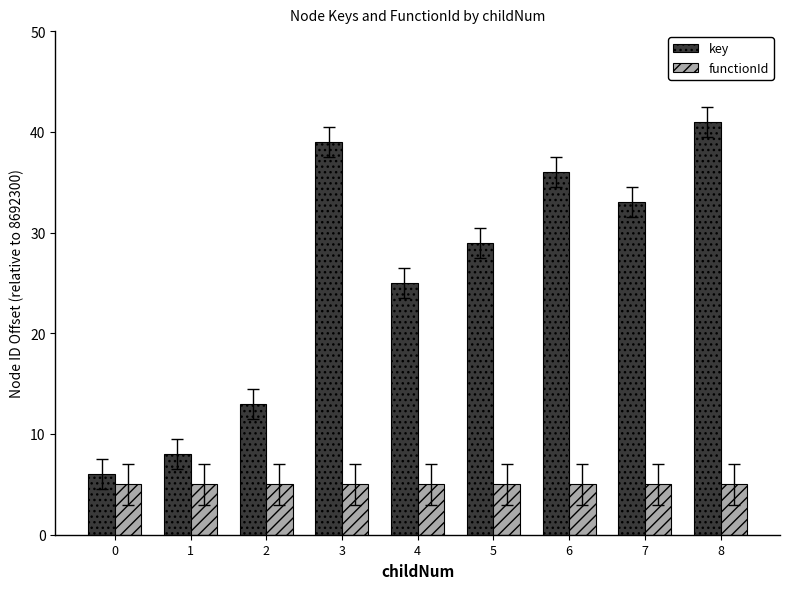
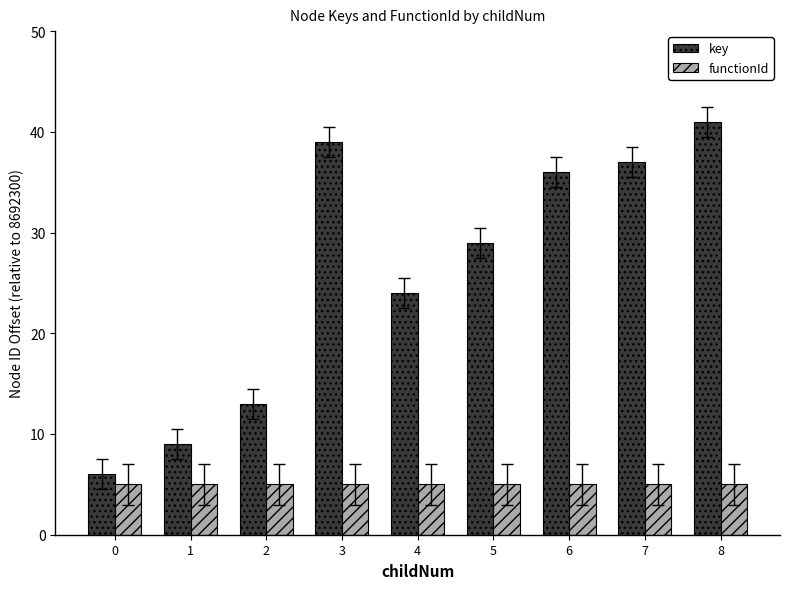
  {
    "key": {
      "0": 6.0,
-     "1": 8.0,
+     "1": 9.0,
      "2": 13.0,
      "3": 39.0,
-     "4": 25.0,
+     "4": 24.0,
      "5": 29.0,
      "6": 36.0,
-     "7": 33.0,
+     "7": 37.0,
      "8": 41.0
    },
    "functionId": {
      "0": 5.0,
      "1": 5.0,
      "2": 5.0,
      "3": 5.0,
      "4": 5.0,
      "5": 5.0,
      "6": 5.0,
      "7": 5.0,
      "8": 5.0
    }
  }
